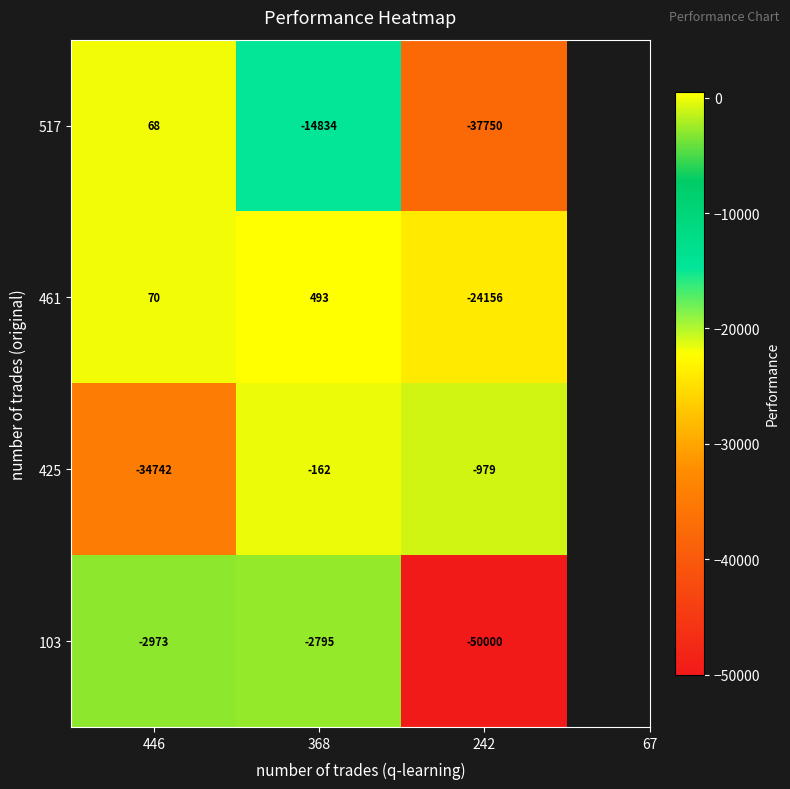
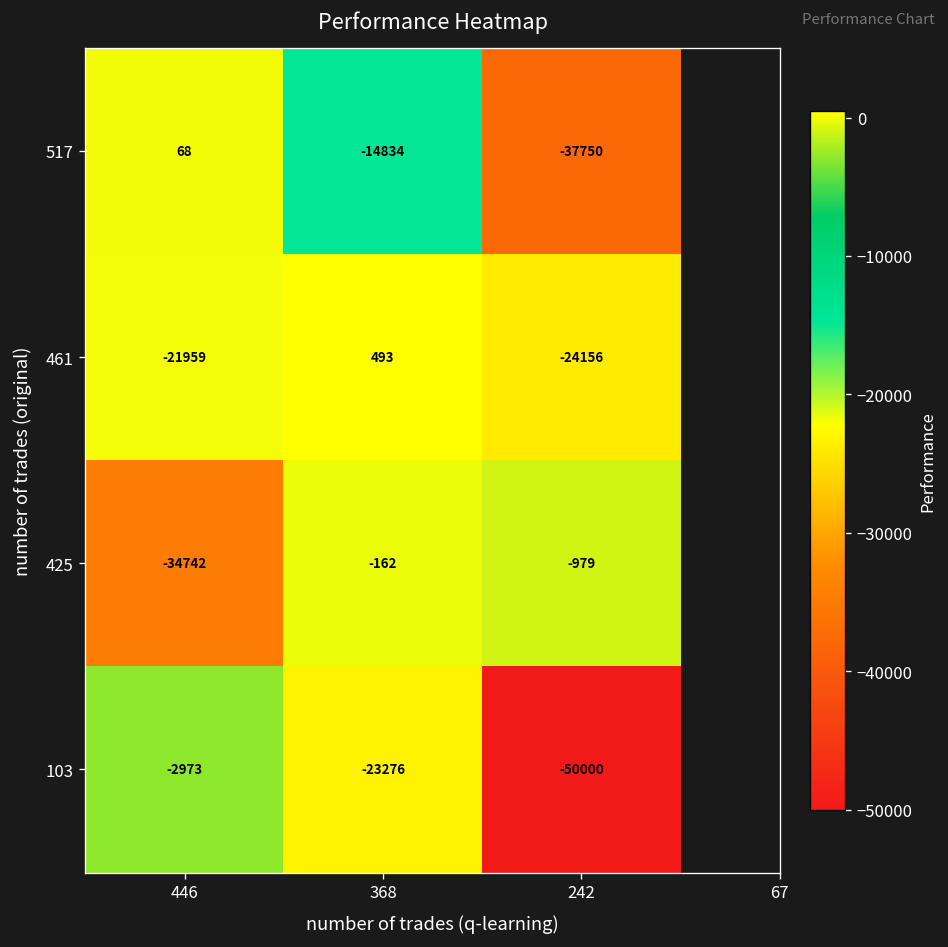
  {
    "517": {
      "446": 68,
      "368": -14834,
      "242": -37750
    },
    "461": {
-     "446": 70,
+     "446": -21959,
      "368": 493,
      "242": -24156
    },
    "425": {
      "446": -34742,
      "368": -162,
      "242": -979
    },
    "103": {
      "446": -2973,
-     "368": -2795,
+     "368": -23276,
      "242": -50000
    }
  }
